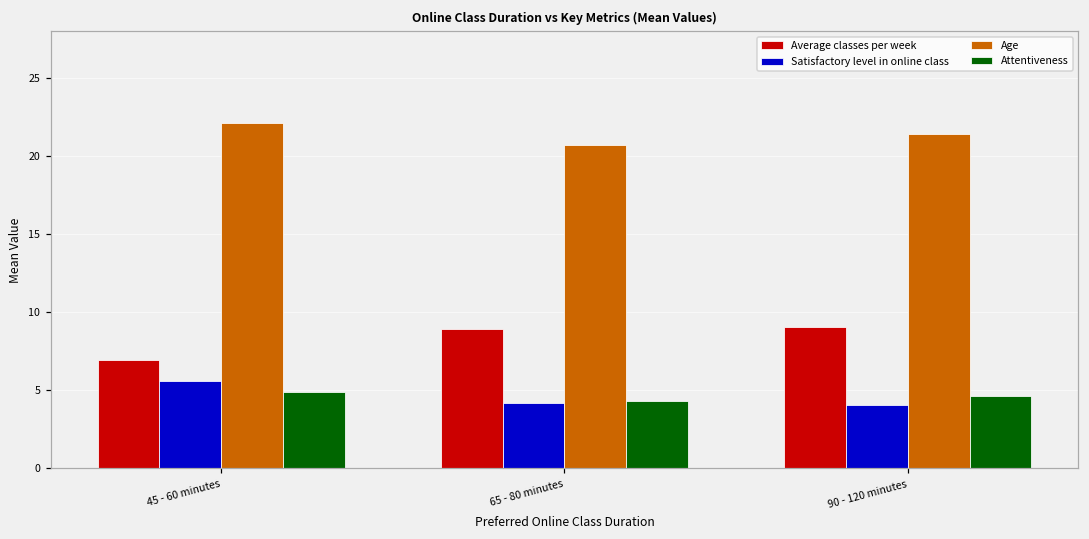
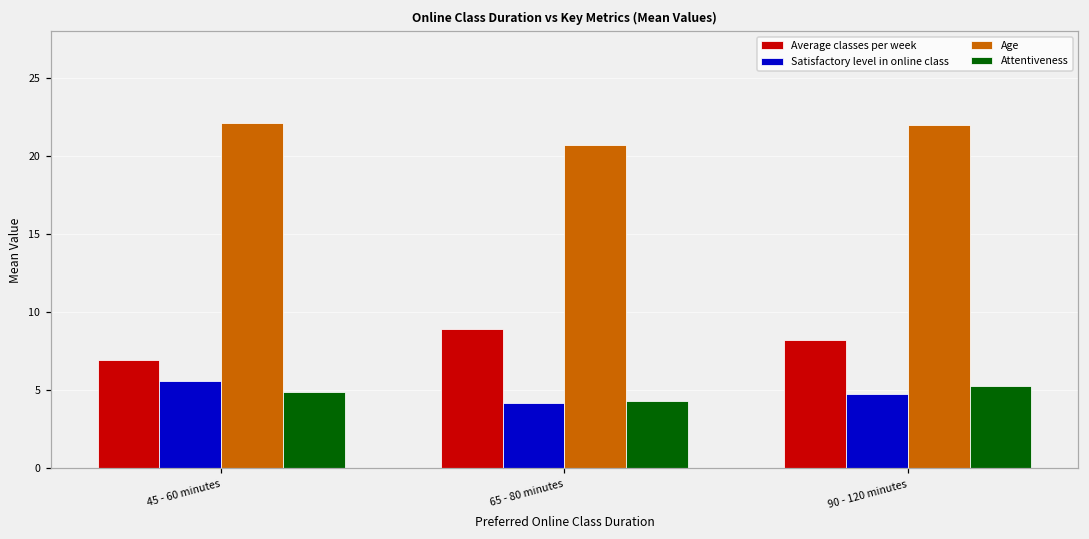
  {
    "Average classes per week": {
      "45 - 60 minutes": 7.0,
      "65 - 80 minutes": 8.9,
-     "90 - 120 minutes": 9.1
+     "90 - 120 minutes": 8.3
    },
    "Satisfactory level in online class": {
      "45 - 60 minutes": 5.6,
      "65 - 80 minutes": 4.2,
-     "90 - 120 minutes": 4.0
+     "90 - 120 minutes": 4.8
    },
    "Age": {
      "45 - 60 minutes": 22.1,
      "65 - 80 minutes": 20.7,
-     "90 - 120 minutes": 21.4
+     "90 - 120 minutes": 22.0
    },
    "Attentiveness": {
      "45 - 60 minutes": 4.9,
      "65 - 80 minutes": 4.3,
-     "90 - 120 minutes": 4.7
+     "90 - 120 minutes": 5.3
    }
  }
